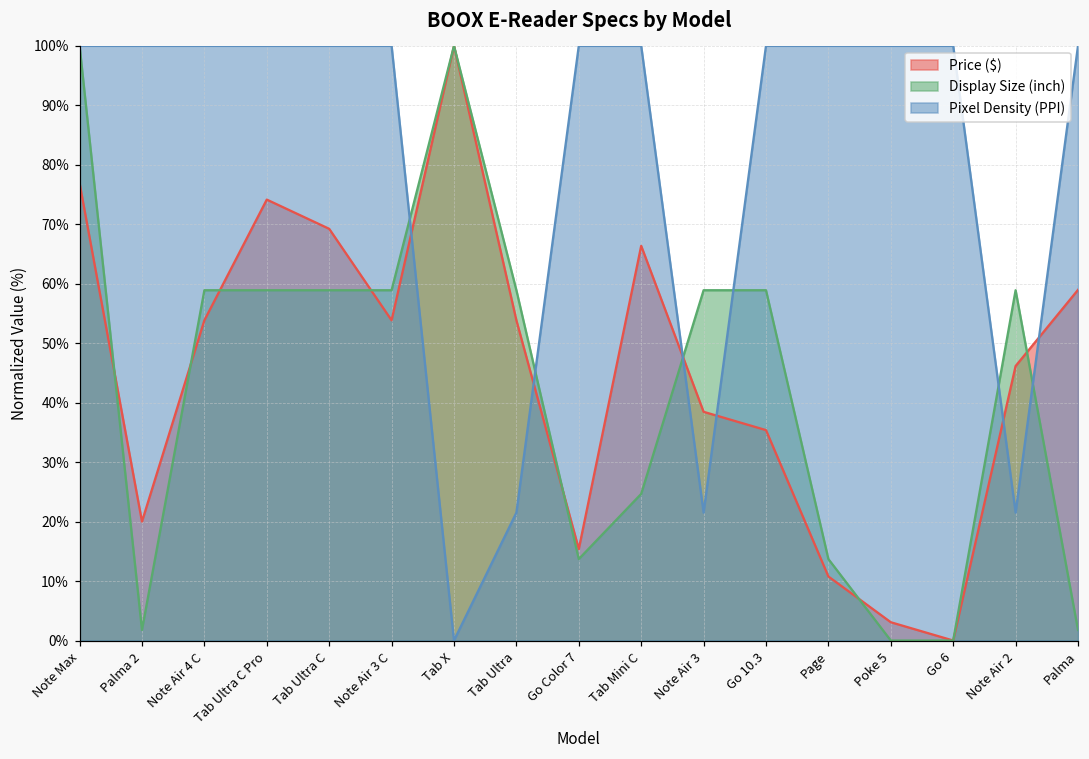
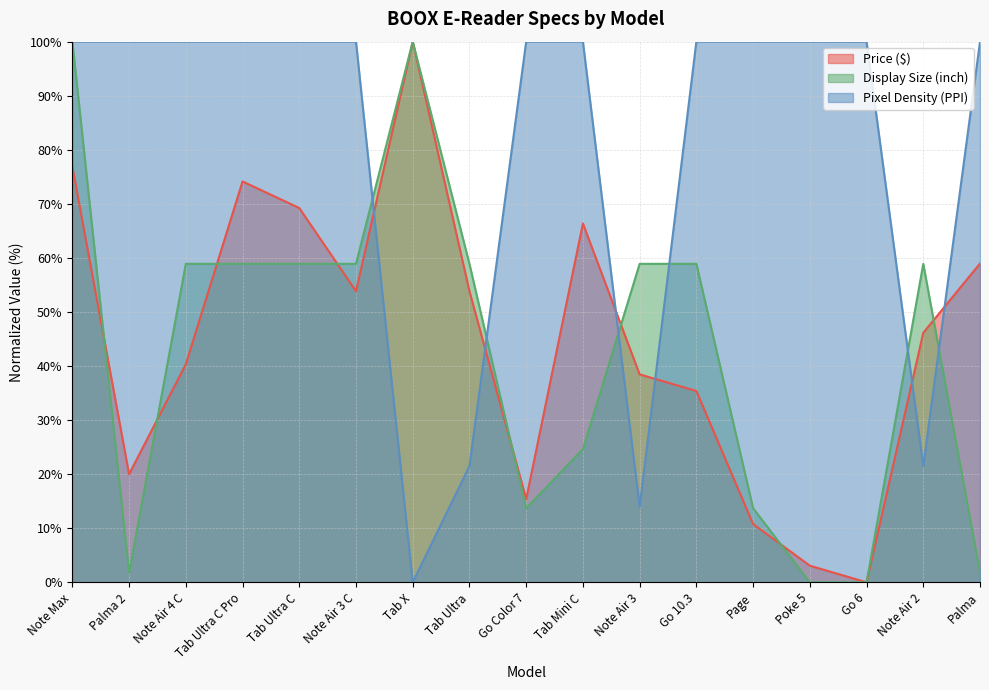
  {
    "Price ($)": {
      "Note Max": "77%",
      "Palma 2": "20%",
-     "Note Air 4 C": "54%",
+     "Note Air 4 C": "40%",
      "Tab Ultra C Pro": "74%",
      "Tab Ultra C": "69%",
      "Note Air 3 C": "54%",
      "Tab Ultra": "54%",
      "Go Color 7": "15%",
      "Tab Mini C": "66%",
      "Note Air 3": "38%",
      "Go 10.3": "35%",
      "Page": "11%",
      "Poke 5": "3%",
      "Note Air 2": "46%",
      "Palma": "59%"
    },
    "Display Size (inch)": {
      "Palma 2": "2%",
      "Note Air 4 C": "59%",
      "Tab Ultra C Pro": "59%",
      "Tab Ultra C": "59%",
      "Note Air 3 C": "59%",
      "Tab Ultra": "59%",
      "Go Color 7": "14%",
      "Tab Mini C": "25%",
      "Note Air 3": "59%",
      "Go 10.3": "59%",
      "Page": "14%",
      "Poke 5": "0%",
      "Note Air 2": "59%",
      "Palma": "2%"
    },
    "Pixel Density (PPI)": {
      "Palma 2": "100%",
      "Note Air 4 C": "100%",
      "Tab Ultra C Pro": "100%",
      "Tab Ultra C": "100%",
      "Note Air 3 C": "100%",
      "Tab X": "0%",
      "Tab Ultra": "22%",
      "Go Color 7": "100%",
      "Tab Mini C": "100%",
-     "Note Air 3": "22%",
+     "Note Air 3": "14%",
      "Go 10.3": "100%",
      "Page": "100%",
      "Poke 5": "100%",
      "Go 6": "100%",
      "Note Air 2": "22%",
      "Palma": "100%"
    }
  }
